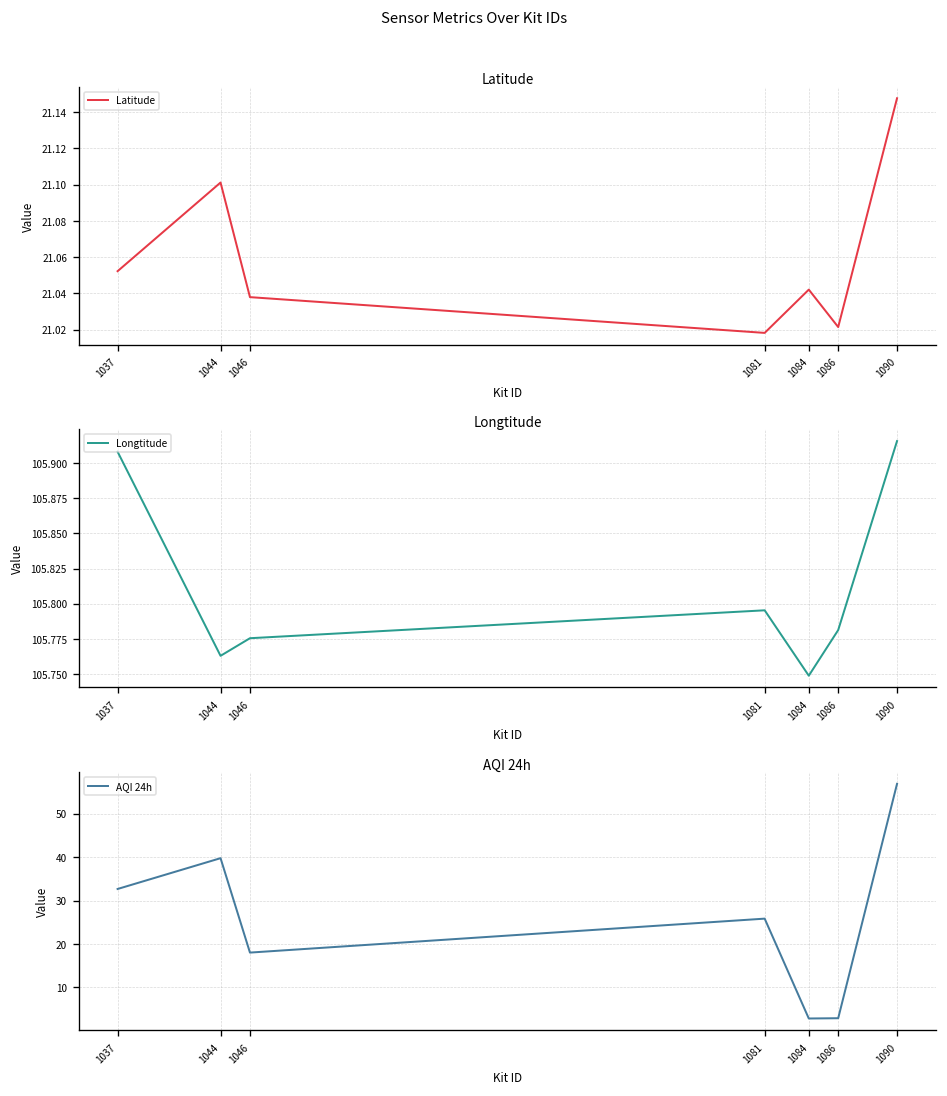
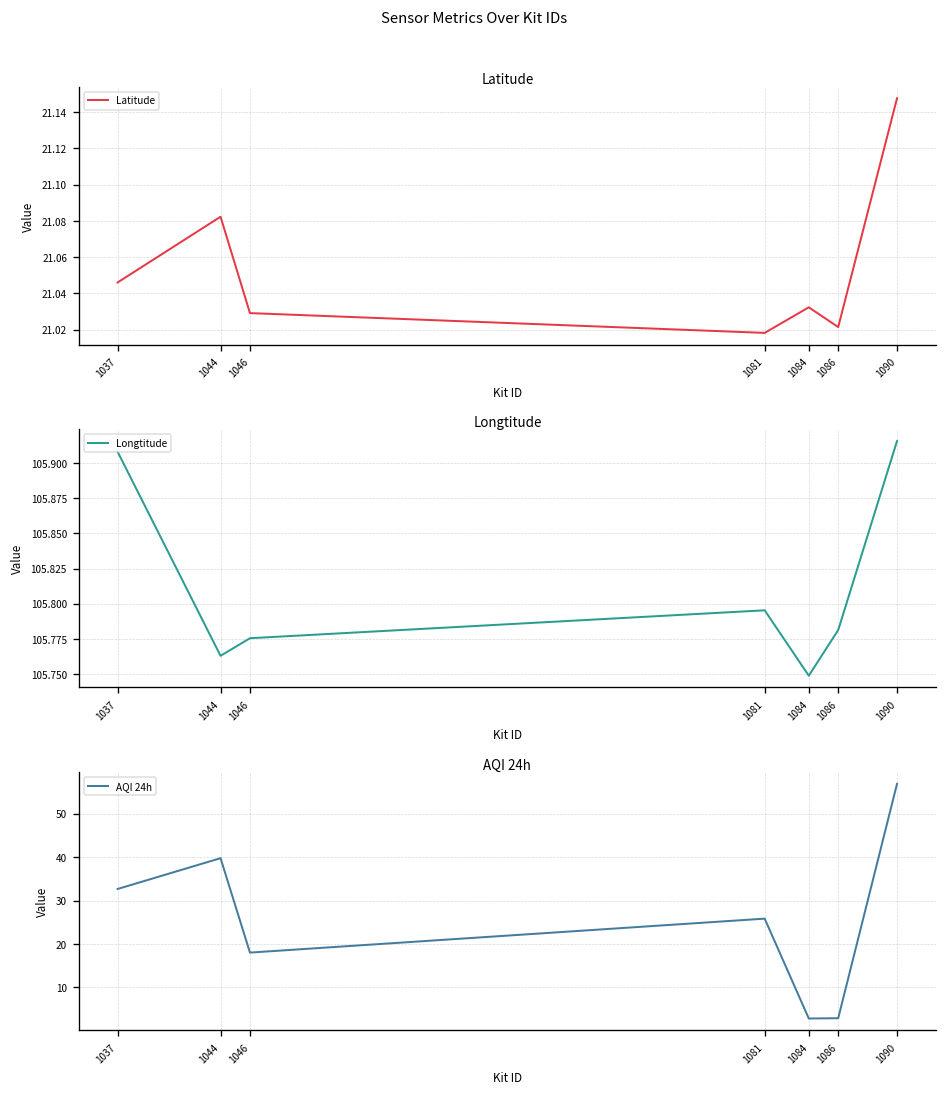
  {
    "Latitude": {
-     "1037": 21.052,
-     "1044": 21.101,
-     "1046": 21.038,
+     "1037": 21.046,
+     "1044": 21.082,
+     "1046": 21.029,
      "1081": 21.018,
-     "1084": 21.042,
+     "1084": 21.032,
      "1086": 21.021,
      "1090": 21.148
    },
    "Longtitude": {
      "1044": 105.763,
      "1046": 105.775,
      "1081": 105.795,
      "1084": 105.749,
      "1086": 105.781,
      "1090": 105.916
    },
    "AQI 24h": {
      "1037": 33,
      "1044": 40,
      "1046": 18,
      "1081": 26,
      "1084": 3,
      "1086": 3,
      "1090": 57
    }
  }
